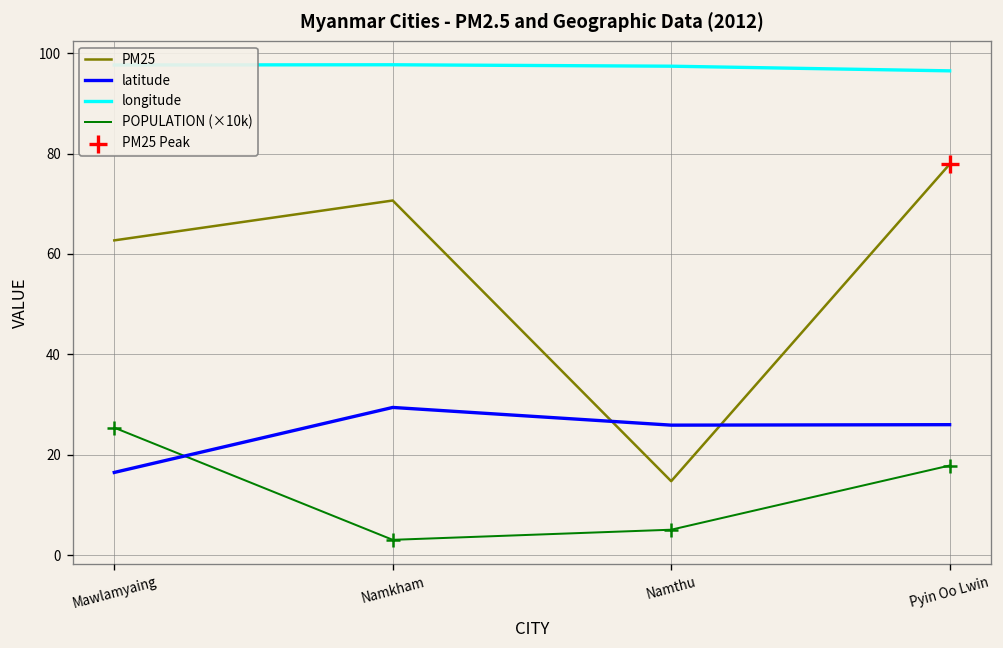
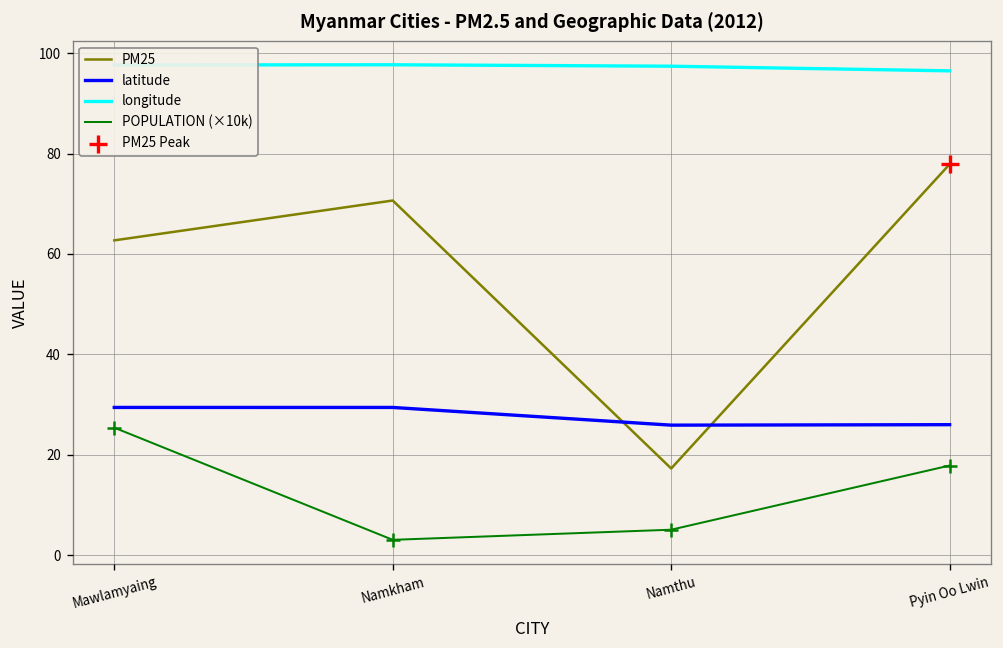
  {
    "PM25": {
      "Mawlamyaing": 63,
      "Namkham": 71,
-     "Namthu": 15
+     "Namthu": 17
    },
    "latitude": {
-     "Mawlamyaing": 16,
+     "Mawlamyaing": 29,
      "Namkham": 29,
      "Namthu": 26,
      "Pyin Oo Lwin": 26
    },
    "longitude": {
      "Namkham": 98,
      "Namthu": 97,
      "Pyin Oo Lwin": 96
    },
    "POPULATION (×10k)": {
      "Mawlamyaing": 25,
      "Namkham": 3,
      "Namthu": 5,
      "Pyin Oo Lwin": 18
    }
  }
